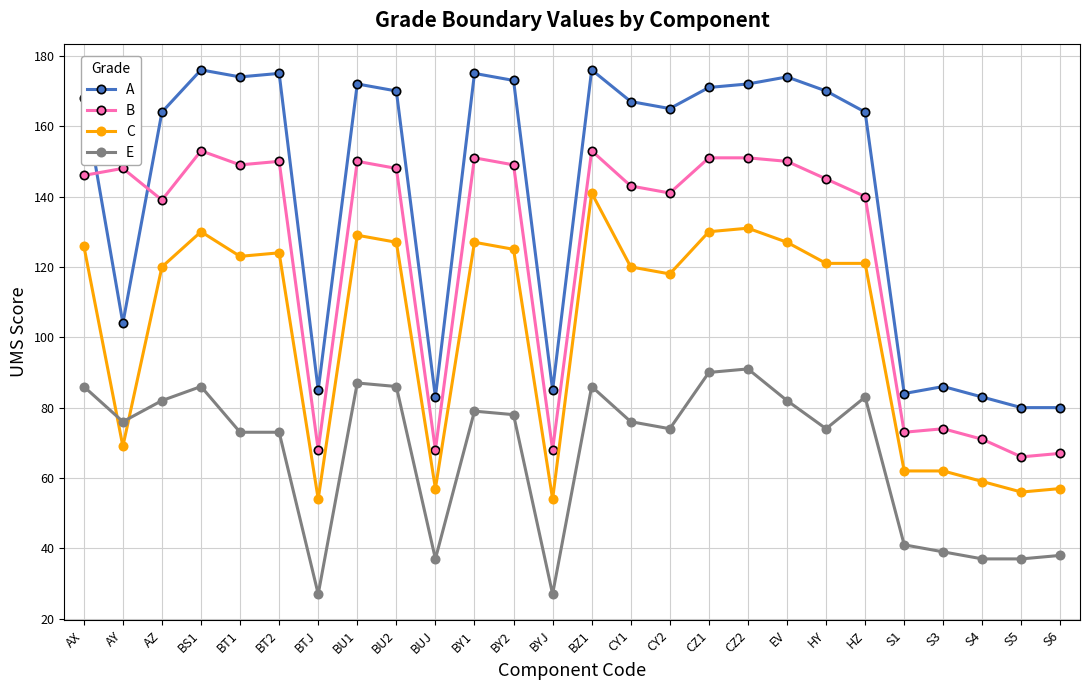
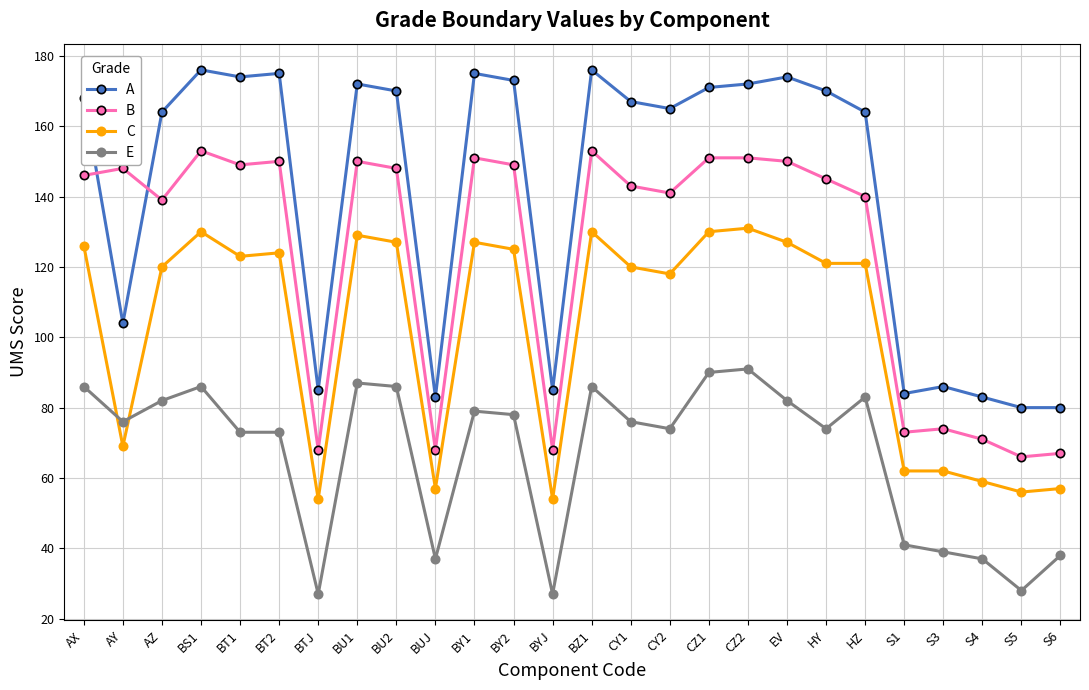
  {
    "A": {
      "AY": 104,
      "AZ": 164,
      "BS1": 176,
      "BT1": 174,
      "BT2": 175,
      "BTJ": 85,
      "BU1": 172,
      "BU2": 170,
      "BUJ": 83,
      "BY1": 175,
      "BY2": 173,
      "BYJ": 85,
      "BZ1": 176,
      "CY1": 167,
      "CY2": 165,
      "CZ1": 171,
      "CZ2": 172,
      "EV": 174,
      "HY": 170,
      "HZ": 164,
      "S1": 84,
      "S3": 86,
      "S4": 83,
      "S5": 80,
      "S6": 80
    },
    "B": {
      "AX": 146,
      "AY": 148,
      "AZ": 139,
      "BS1": 153,
      "BT1": 149,
      "BT2": 150,
      "BTJ": 68,
      "BU1": 150,
      "BU2": 148,
      "BUJ": 68,
      "BY1": 151,
      "BY2": 149,
      "BYJ": 68,
      "BZ1": 153,
      "CY1": 143,
      "CY2": 141,
      "CZ1": 151,
      "CZ2": 151,
      "EV": 150,
      "HY": 145,
      "HZ": 140,
      "S1": 73,
      "S3": 74,
      "S4": 71,
      "S5": 66,
      "S6": 67
    },
    "C": {
      "AX": 126,
      "AY": 69,
      "AZ": 120,
      "BS1": 130,
      "BT1": 123,
      "BT2": 124,
      "BTJ": 54,
      "BU1": 129,
      "BU2": 127,
      "BUJ": 57,
      "BY1": 127,
      "BY2": 125,
      "BYJ": 54,
-     "BZ1": 141,
+     "BZ1": 130,
      "CY1": 120,
      "CY2": 118,
      "CZ1": 130,
      "CZ2": 131,
      "EV": 127,
      "HY": 121,
      "HZ": 121,
      "S1": 62,
      "S3": 62,
      "S4": 59,
      "S5": 56,
      "S6": 57
    },
    "E": {
      "AX": 86,
      "AY": 76,
      "AZ": 82,
      "BS1": 86,
      "BT1": 73,
      "BT2": 73,
      "BTJ": 27,
      "BU1": 87,
      "BU2": 86,
      "BUJ": 37,
      "BY1": 79,
      "BY2": 78,
      "BYJ": 27,
      "BZ1": 86,
      "CY1": 76,
      "CY2": 74,
      "CZ1": 90,
      "CZ2": 91,
      "EV": 82,
      "HY": 74,
      "HZ": 83,
      "S1": 41,
      "S3": 39,
      "S4": 37,
-     "S5": 37,
+     "S5": 28,
      "S6": 38
    }
  }
